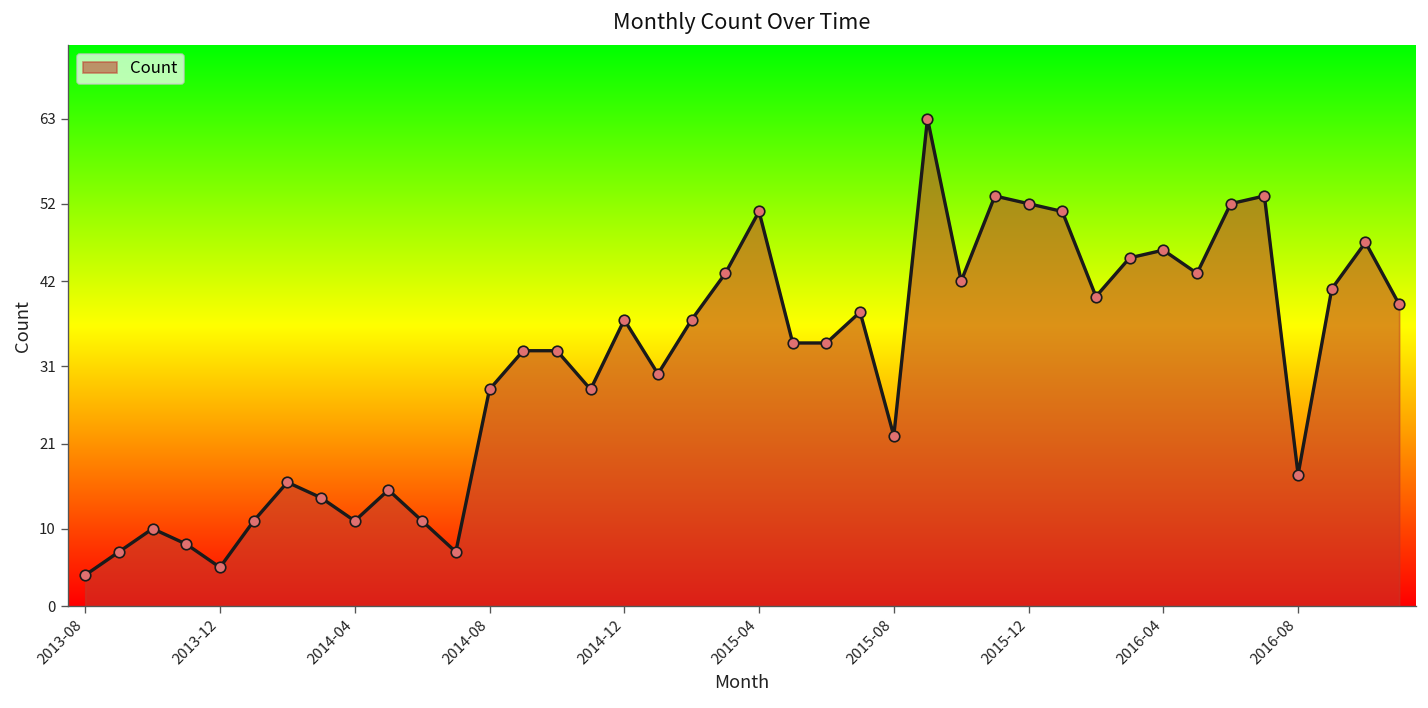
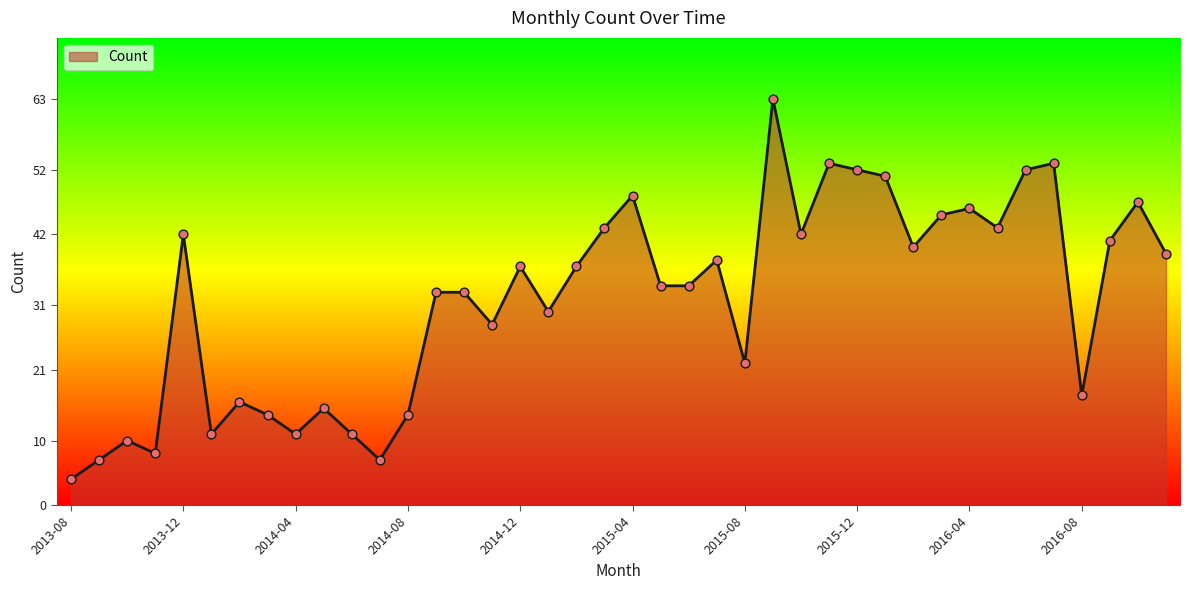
  {
    "2013-08": 4,
-   "2013-12": 5,
+   "2013-12": 42,
    "2014-04": 11,
-   "2014-08": 28,
+   "2014-08": 14,
    "2014-12": 37,
-   "2015-04": 51,
+   "2015-04": 48,
    "2015-08": 22,
    "2015-12": 52,
    "2016-04": 46,
    "2016-08": 17
  }
